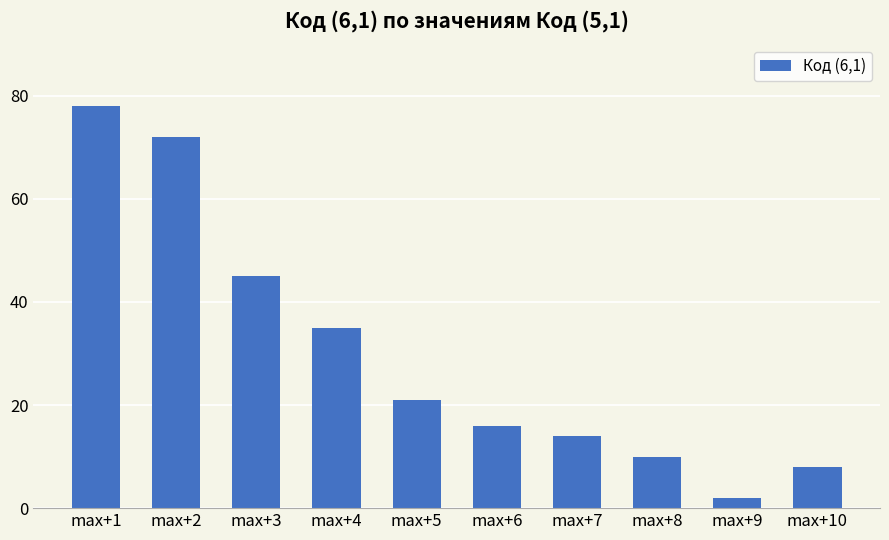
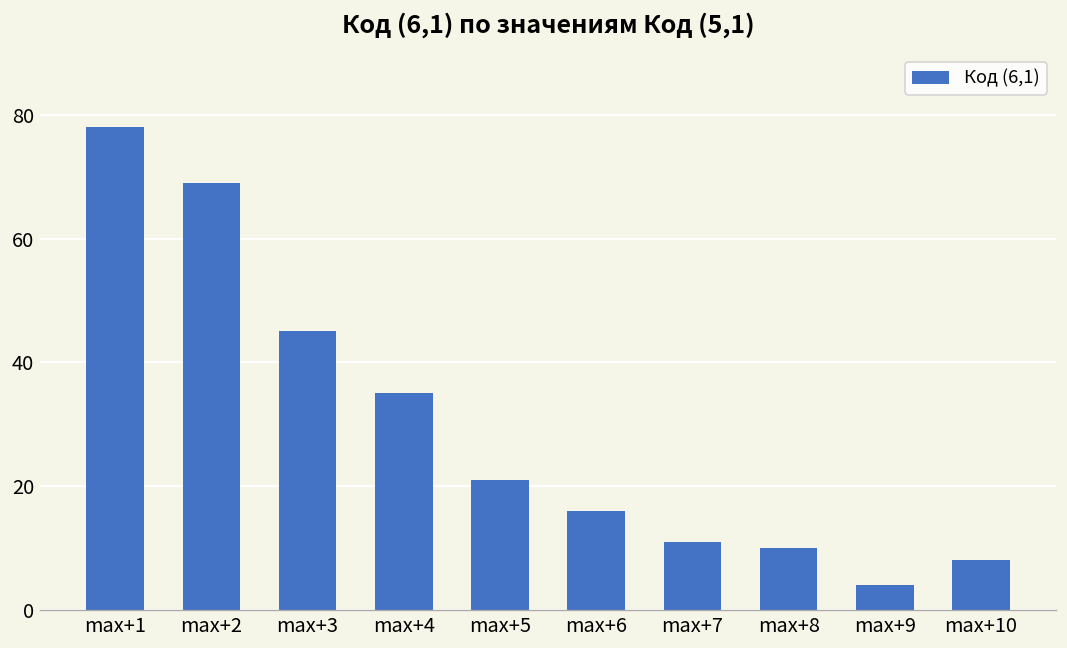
  {
    "max+1": 78,
-   "max+2": 72,
+   "max+2": 69,
    "max+3": 45,
    "max+4": 35,
    "max+5": 21,
    "max+6": 16,
-   "max+7": 14,
+   "max+7": 11,
    "max+8": 10,
-   "max+9": 2,
+   "max+9": 4,
    "max+10": 8
  }
